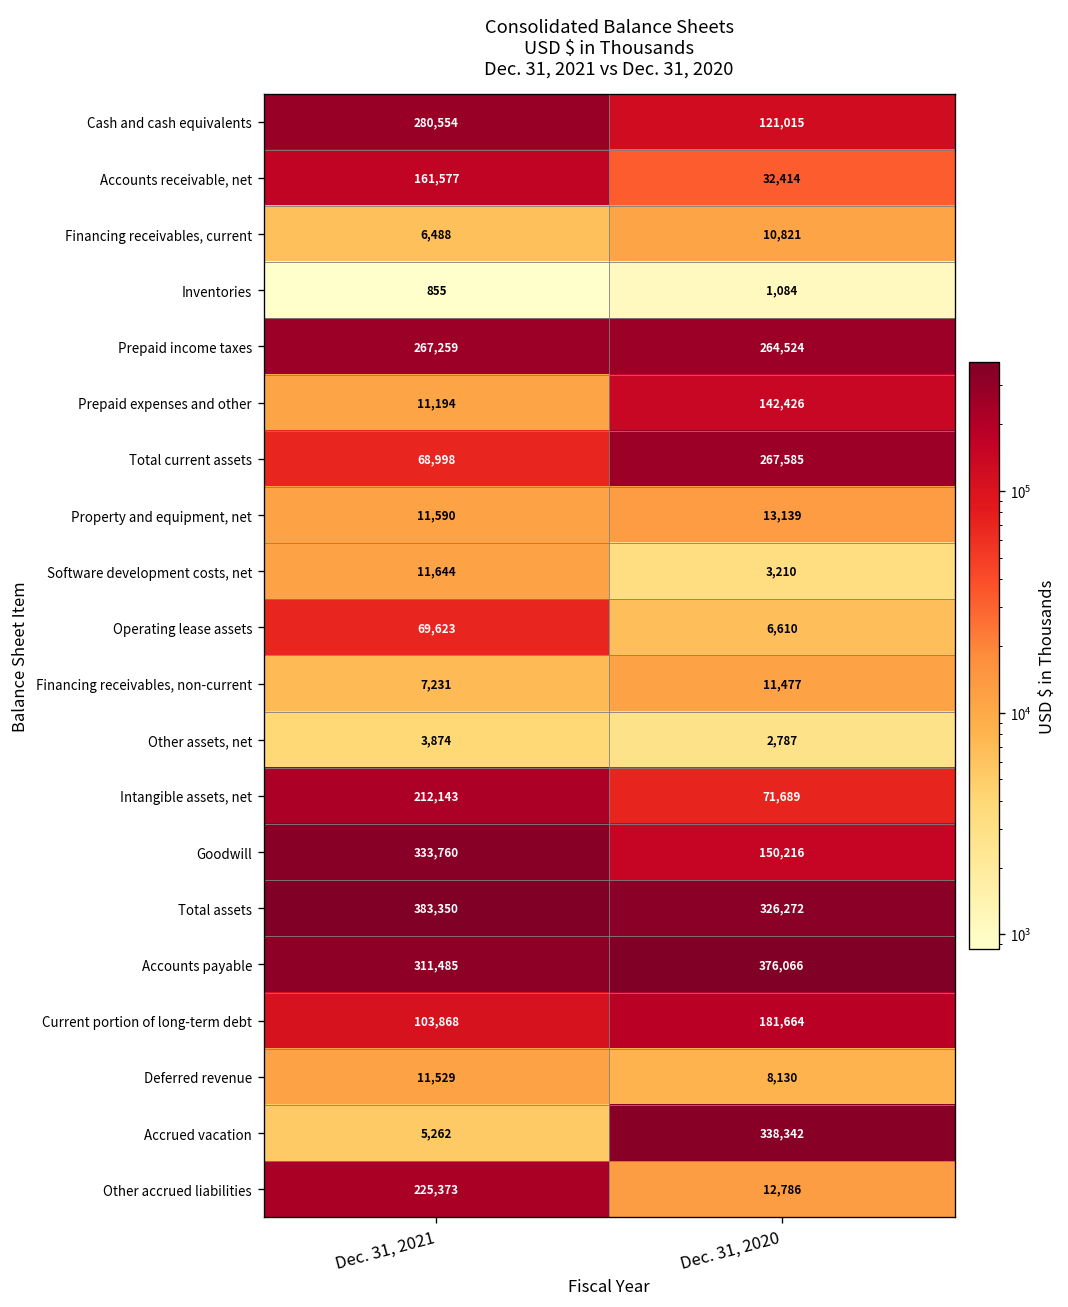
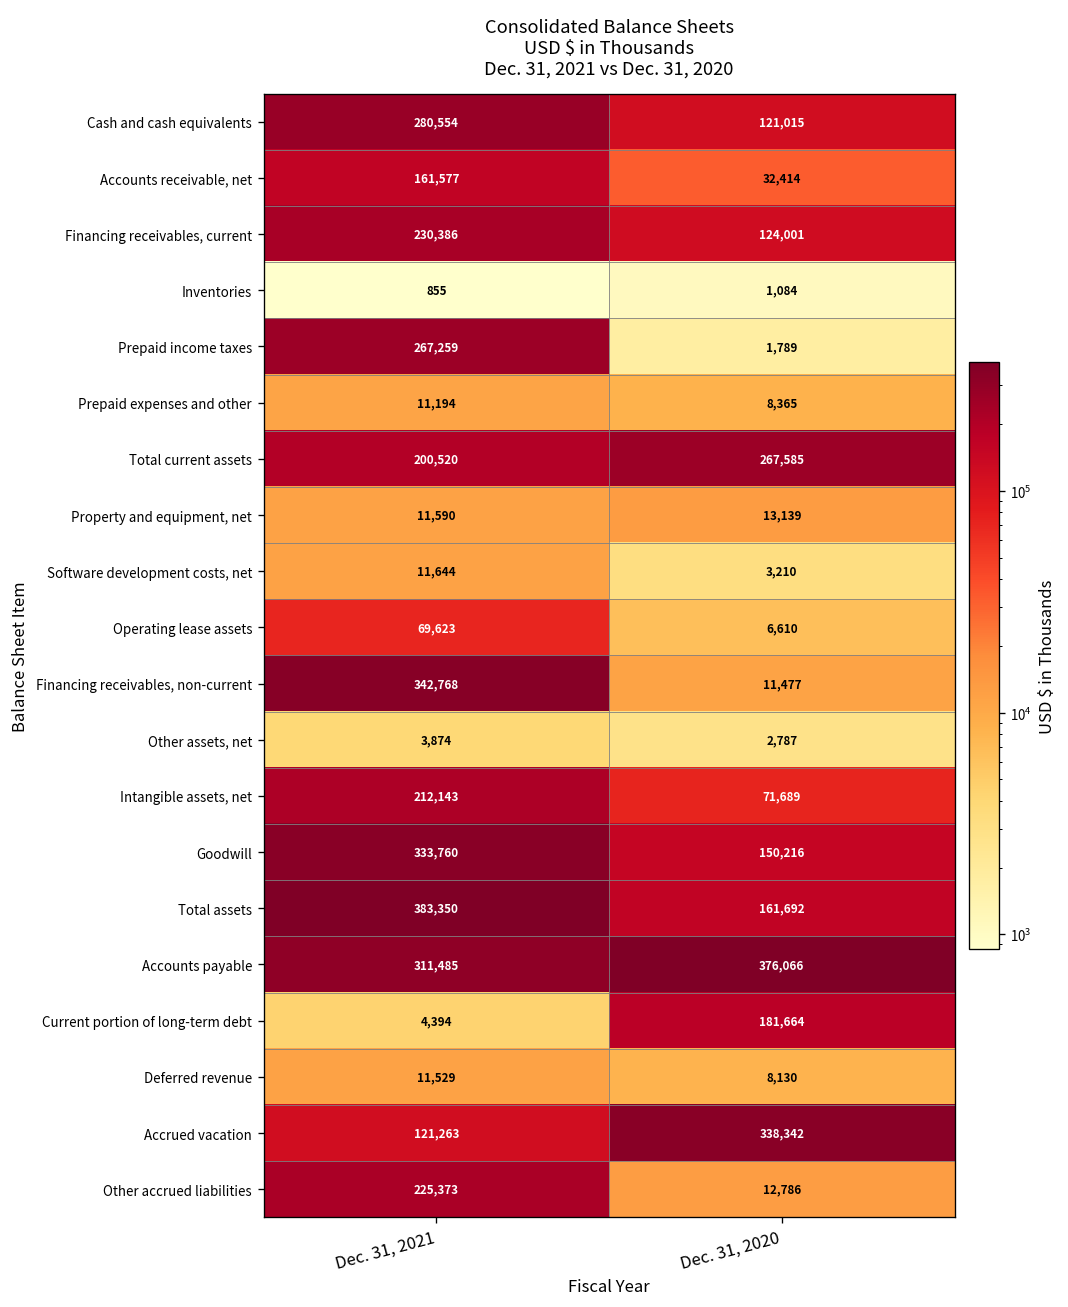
  {
    "Cash and cash equivalents": {
      "Dec. 31, 2021": "280,554",
      "Dec. 31, 2020": "121,015"
    },
    "Accounts receivable, net": {
      "Dec. 31, 2021": "161,577",
      "Dec. 31, 2020": "32,414"
    },
    "Financing receivables, current": {
-     "Dec. 31, 2021": "6,488",
-     "Dec. 31, 2020": "10,821"
+     "Dec. 31, 2021": "230,386",
+     "Dec. 31, 2020": "124,001"
    },
    "Inventories": {
      "Dec. 31, 2021": "855",
      "Dec. 31, 2020": "1,084"
    },
    "Prepaid income taxes": {
      "Dec. 31, 2021": "267,259",
-     "Dec. 31, 2020": "264,524"
+     "Dec. 31, 2020": "1,789"
    },
    "Prepaid expenses and other": {
      "Dec. 31, 2021": "11,194",
-     "Dec. 31, 2020": "142,426"
+     "Dec. 31, 2020": "8,365"
    },
    "Total current assets": {
-     "Dec. 31, 2021": "68,998",
+     "Dec. 31, 2021": "200,520",
      "Dec. 31, 2020": "267,585"
    },
    "Property and equipment, net": {
      "Dec. 31, 2021": "11,590",
      "Dec. 31, 2020": "13,139"
    },
    "Software development costs, net": {
      "Dec. 31, 2021": "11,644",
      "Dec. 31, 2020": "3,210"
    },
    "Operating lease assets": {
      "Dec. 31, 2021": "69,623",
      "Dec. 31, 2020": "6,610"
    },
    "Financing receivables, non-current": {
-     "Dec. 31, 2021": "7,231",
+     "Dec. 31, 2021": "342,768",
      "Dec. 31, 2020": "11,477"
    },
    "Other assets, net": {
      "Dec. 31, 2021": "3,874",
      "Dec. 31, 2020": "2,787"
    },
    "Intangible assets, net": {
      "Dec. 31, 2021": "212,143",
      "Dec. 31, 2020": "71,689"
    },
    "Goodwill": {
      "Dec. 31, 2021": "333,760",
      "Dec. 31, 2020": "150,216"
    },
    "Total assets": {
      "Dec. 31, 2021": "383,350",
-     "Dec. 31, 2020": "326,272"
+     "Dec. 31, 2020": "161,692"
    },
    "Accounts payable": {
      "Dec. 31, 2021": "311,485",
      "Dec. 31, 2020": "376,066"
    },
    "Current portion of long-term debt": {
-     "Dec. 31, 2021": "103,868",
+     "Dec. 31, 2021": "4,394",
      "Dec. 31, 2020": "181,664"
    },
    "Deferred revenue": {
      "Dec. 31, 2021": "11,529",
      "Dec. 31, 2020": "8,130"
    },
    "Accrued vacation": {
-     "Dec. 31, 2021": "5,262",
+     "Dec. 31, 2021": "121,263",
      "Dec. 31, 2020": "338,342"
    },
    "Other accrued liabilities": {
      "Dec. 31, 2021": "225,373",
      "Dec. 31, 2020": "12,786"
    }
  }
